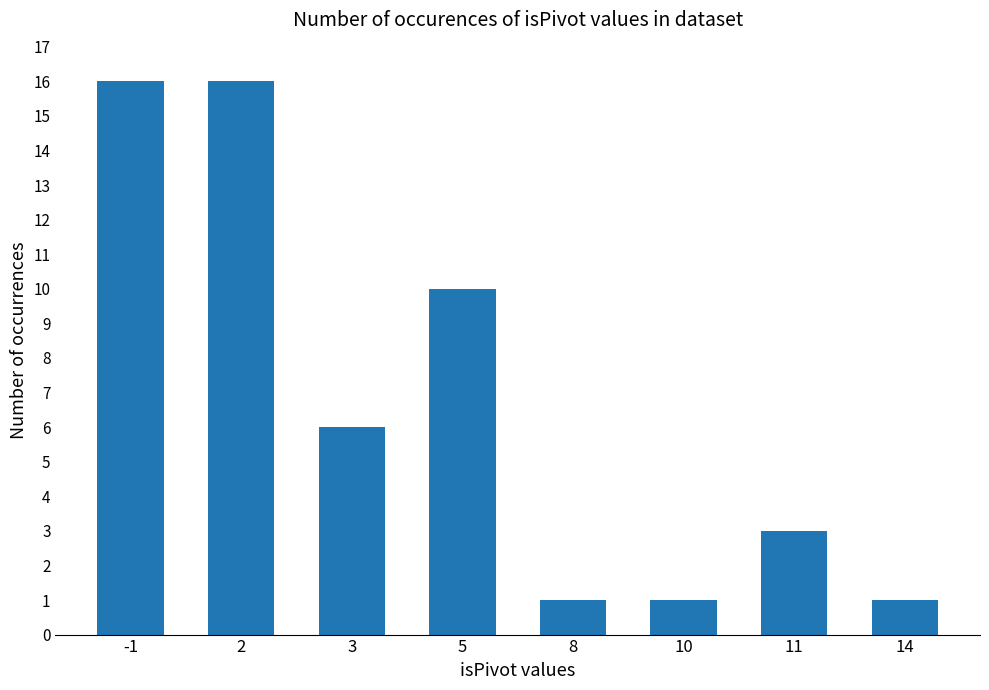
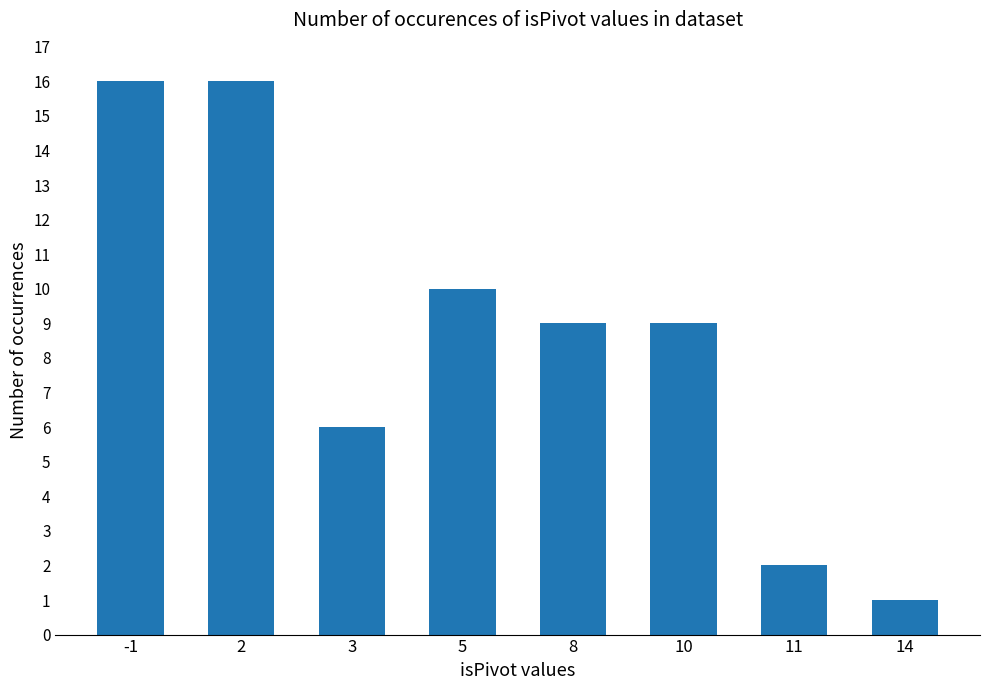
  {
    "-1": 16,
    "2": 16,
    "3": 6,
    "5": 10,
-   "8": 1,
-   "10": 1,
-   "11": 3,
+   "8": 9,
+   "10": 9,
+   "11": 2,
    "14": 1
  }
